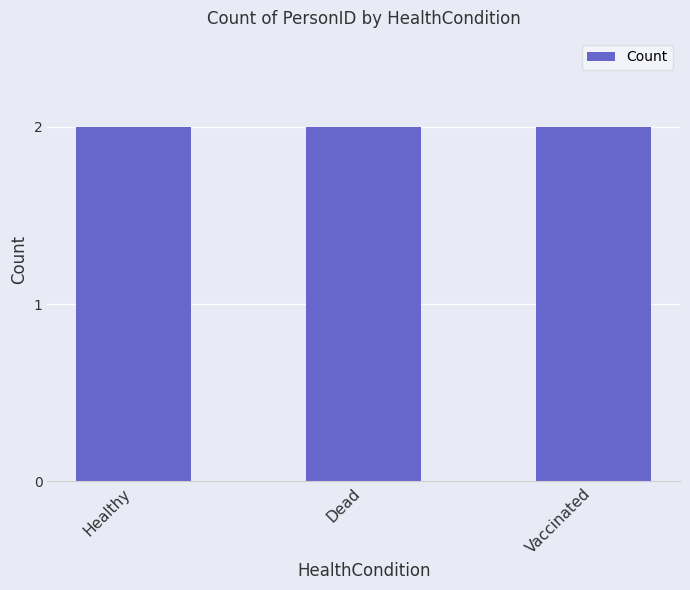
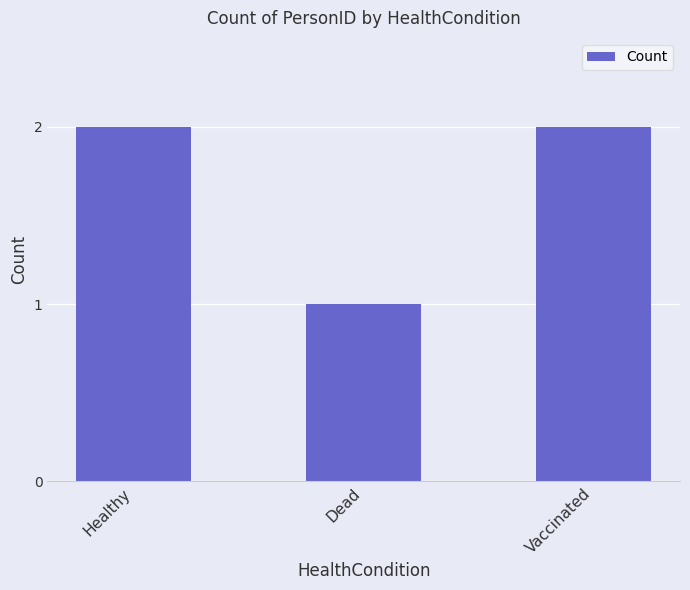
  {
    "Healthy": 2,
-   "Dead": 2,
+   "Dead": 1,
    "Vaccinated": 2
  }
